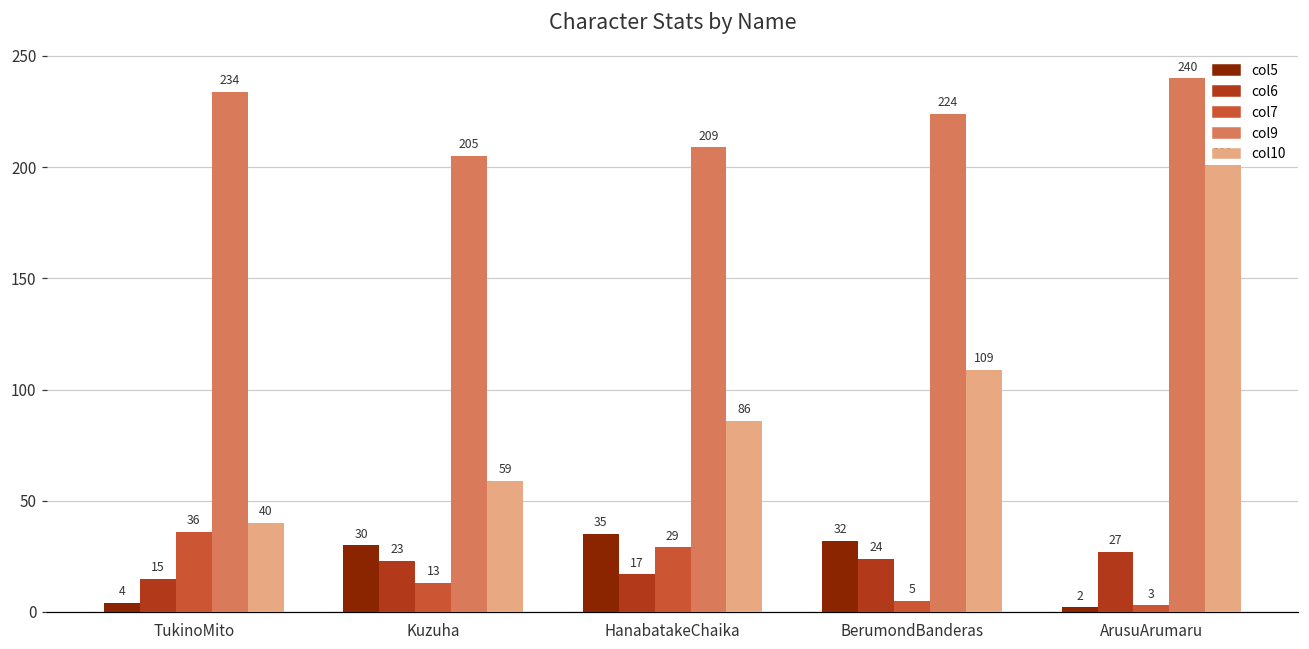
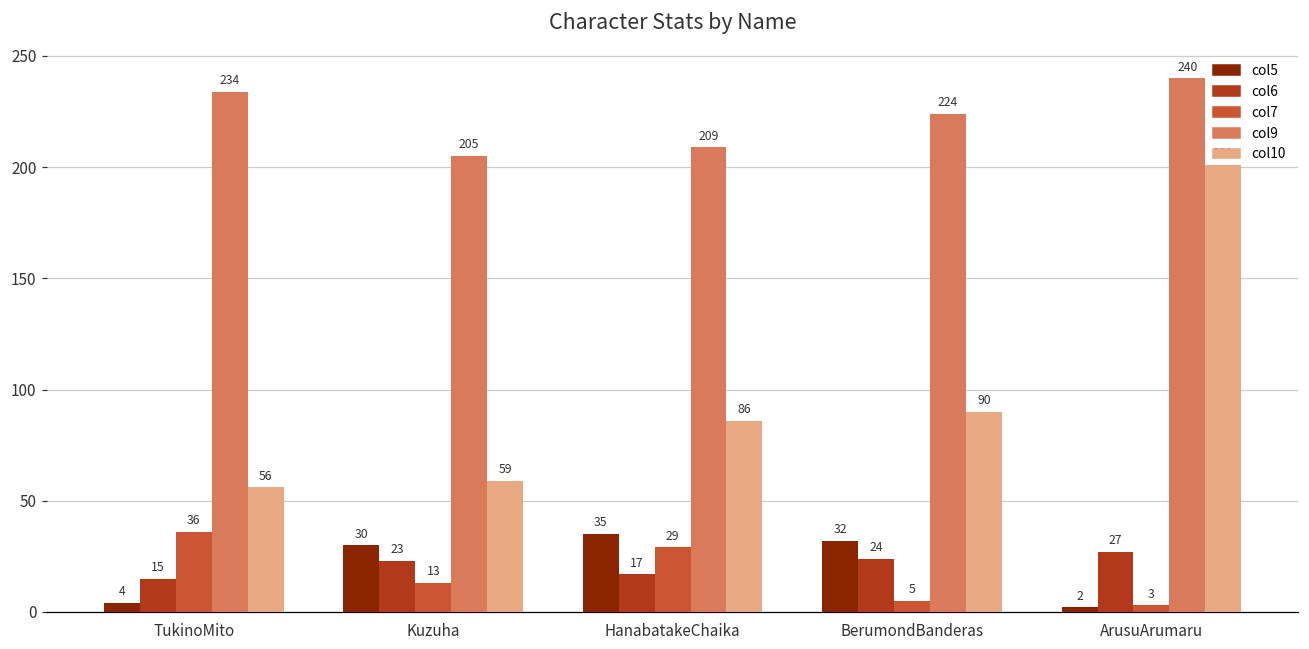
  {
    "col10": {
-     "TukinoMito": 40,
+     "TukinoMito": 56,
      "Kuzuha": 59,
      "HanabatakeChaika": 86,
-     "BerumondBanderas": 109,
+     "BerumondBanderas": 90,
      "ArusuArumaru": 201
    }
  }
